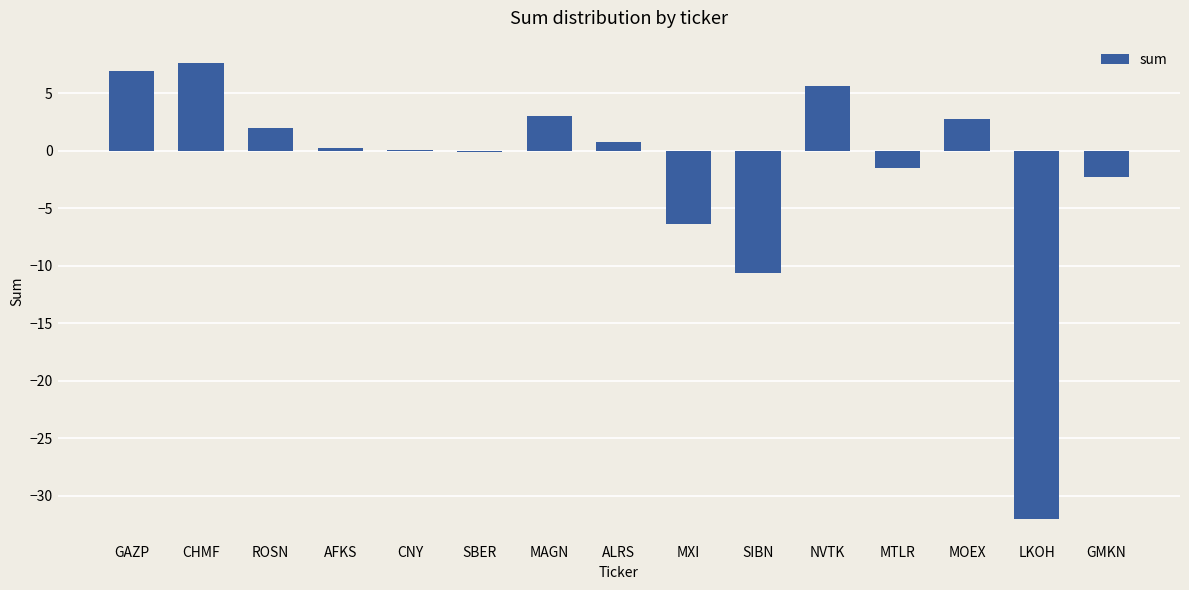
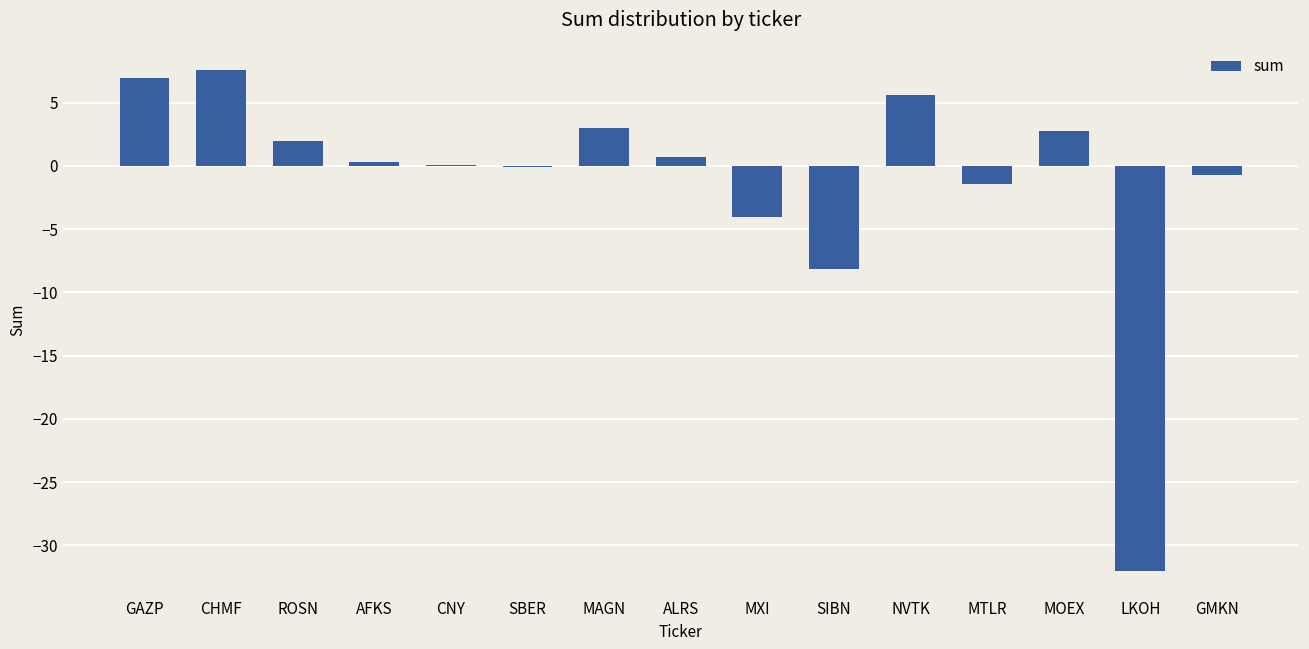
  {
    "GAZP": 7.0,
    "CHMF": 7.6,
    "ROSN": 2.0,
    "AFKS": 0.3,
    "MAGN": 3.0,
    "ALRS": 0.7,
-   "MXI": -6.4,
-   "SIBN": -10.7,
+   "MXI": -4.0,
+   "SIBN": -8.2,
    "NVTK": 5.6,
    "MTLR": -1.5,
    "MOEX": 2.7,
    "LKOH": -32.0,
-   "GMKN": -2.3
+   "GMKN": -0.7
  }
